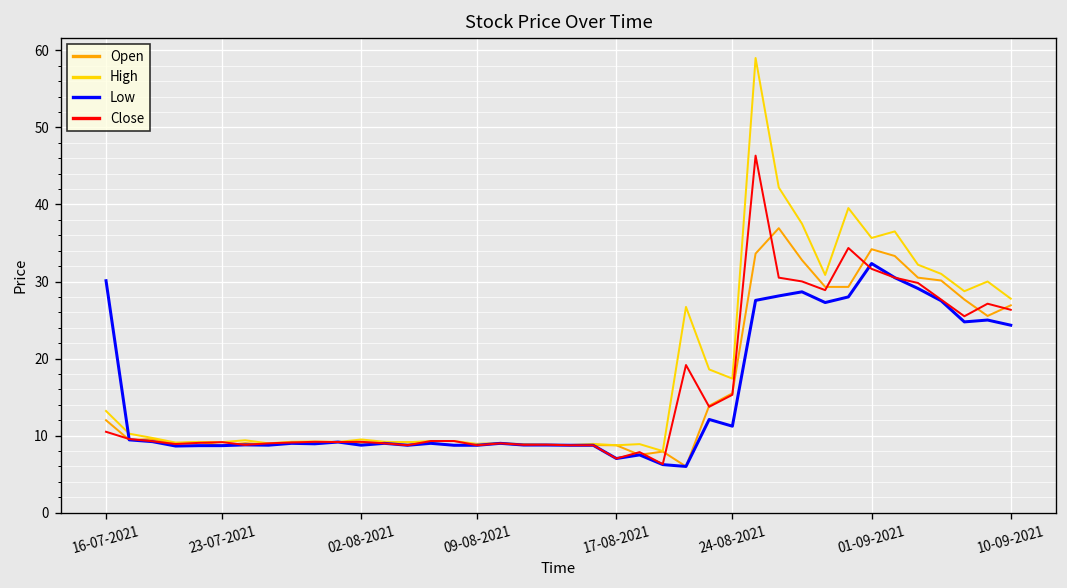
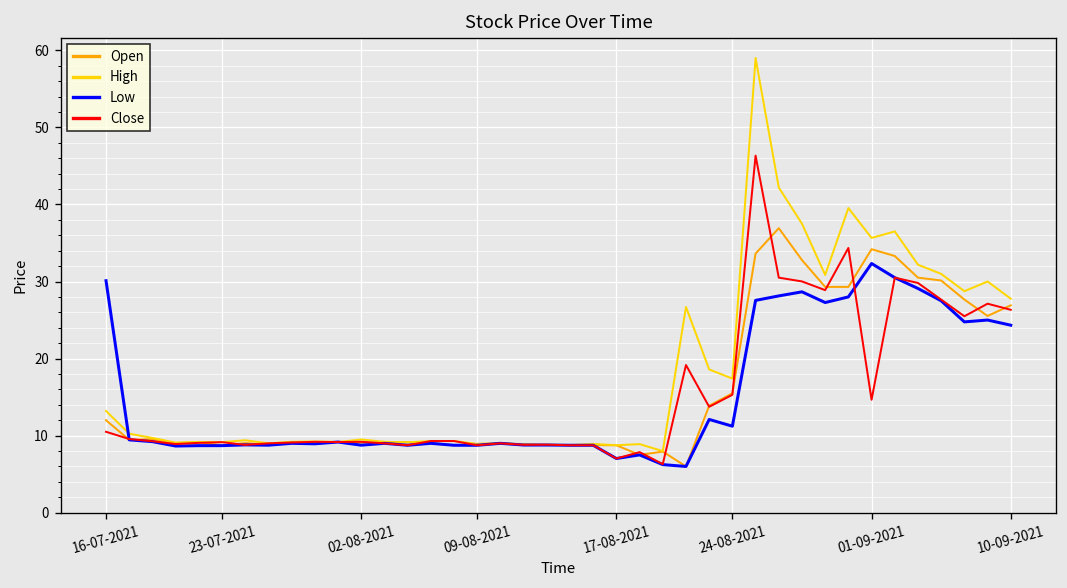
  {
    "Low": {
      "16-07-2021": 30,
      "24-08-2021": 11,
      "01-09-2021": 32,
      "10-09-2021": 24
    },
    "Close": {
      "16-07-2021": 11,
-     "01-09-2021": 32,
+     "01-09-2021": 15,
      "10-09-2021": 26
    }
  }
